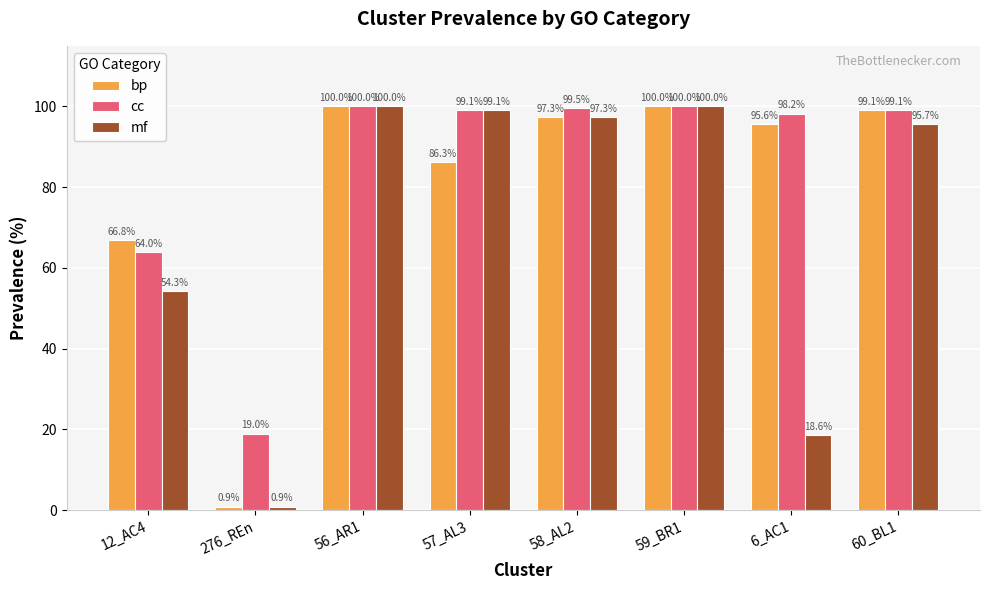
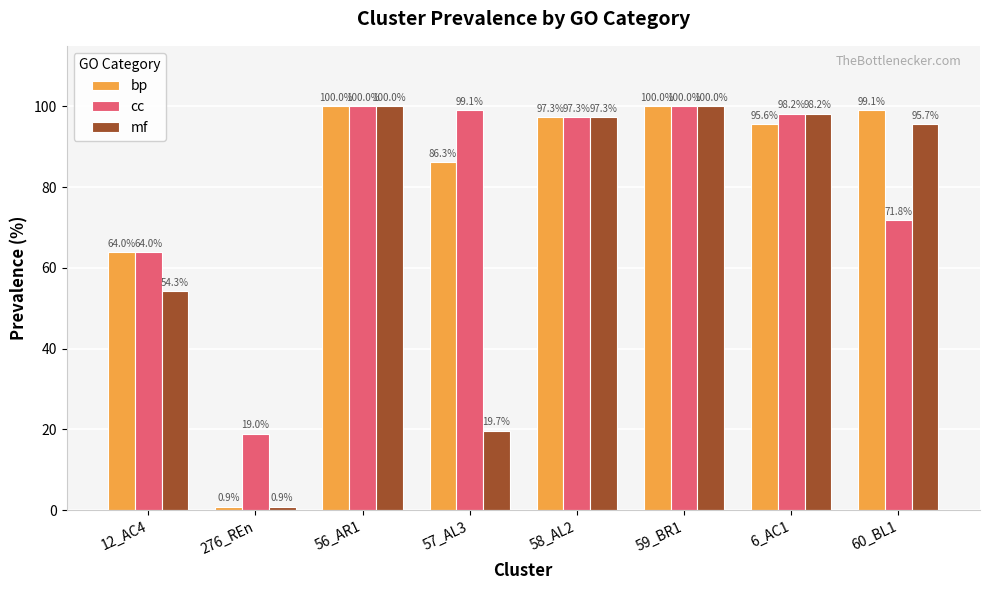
  {
    "bp": {
-     "12_AC4": "66.8%",
+     "12_AC4": "64.0%",
      "276_REn": "0.9%",
      "57_AL3": "86.3%",
      "58_AL2": "97.3%",
      "6_AC1": "95.6%",
      "60_BL1": "99.1%"
    },
    "cc": {
      "12_AC4": "64.0%",
      "276_REn": "19.0%",
      "57_AL3": "99.1%",
-     "58_AL2": "99.5%",
+     "58_AL2": "97.3%",
      "6_AC1": "98.2%",
-     "60_BL1": "99.1%"
+     "60_BL1": "71.8%"
    },
    "mf": {
      "12_AC4": "54.3%",
      "276_REn": "0.9%",
-     "57_AL3": "99.1%",
+     "57_AL3": "19.7%",
      "58_AL2": "97.3%",
-     "6_AC1": "18.6%",
+     "6_AC1": "98.2%",
      "60_BL1": "95.7%"
    }
  }
